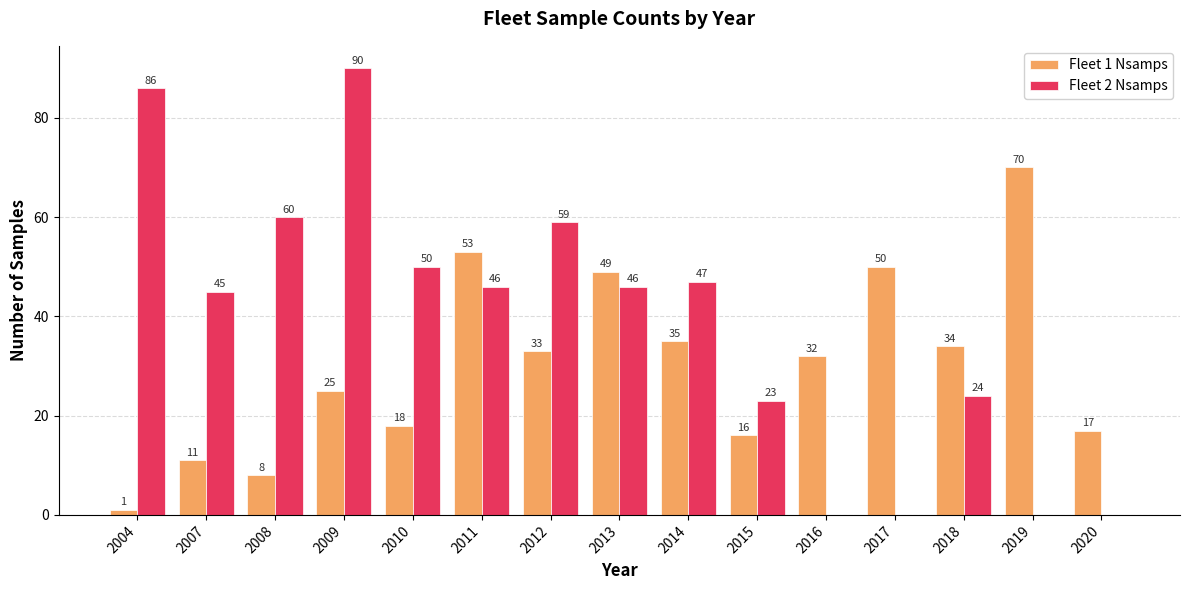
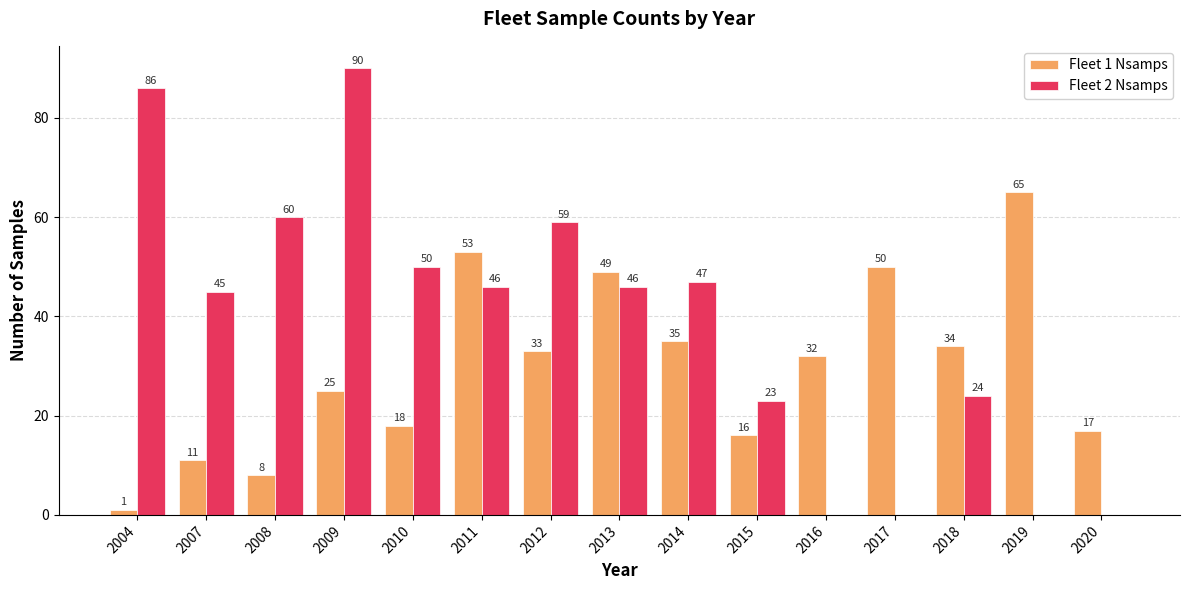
  {
    "Fleet 1 Nsamps": {
      "2004": 1,
      "2007": 11,
      "2008": 8,
      "2009": 25,
      "2010": 18,
      "2011": 53,
      "2012": 33,
      "2013": 49,
      "2014": 35,
      "2015": 16,
      "2016": 32,
      "2017": 50,
      "2018": 34,
-     "2019": 70,
+     "2019": 65,
      "2020": 17
    },
    "Fleet 2 Nsamps": {
      "2004": 86,
      "2007": 45,
      "2008": 60,
      "2009": 90,
      "2010": 50,
      "2011": 46,
      "2012": 59,
      "2013": 46,
      "2014": 47,
      "2015": 23,
      "2018": 24
    }
  }
